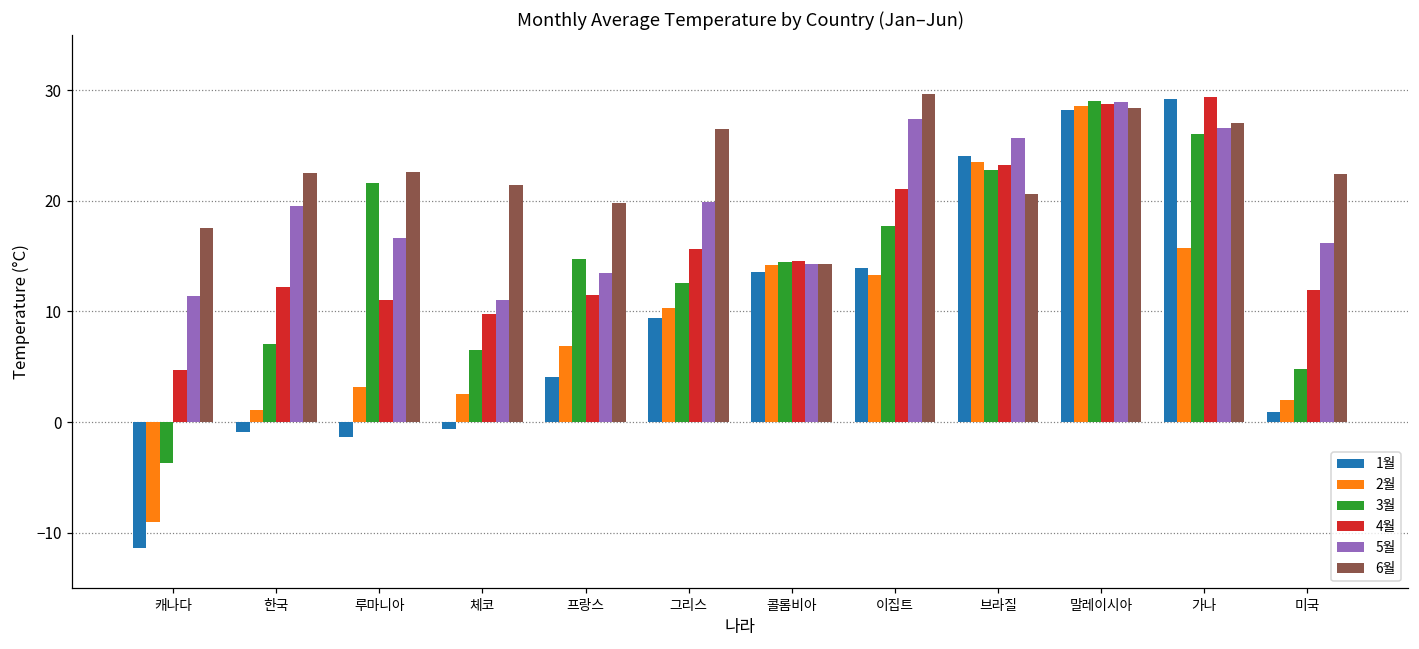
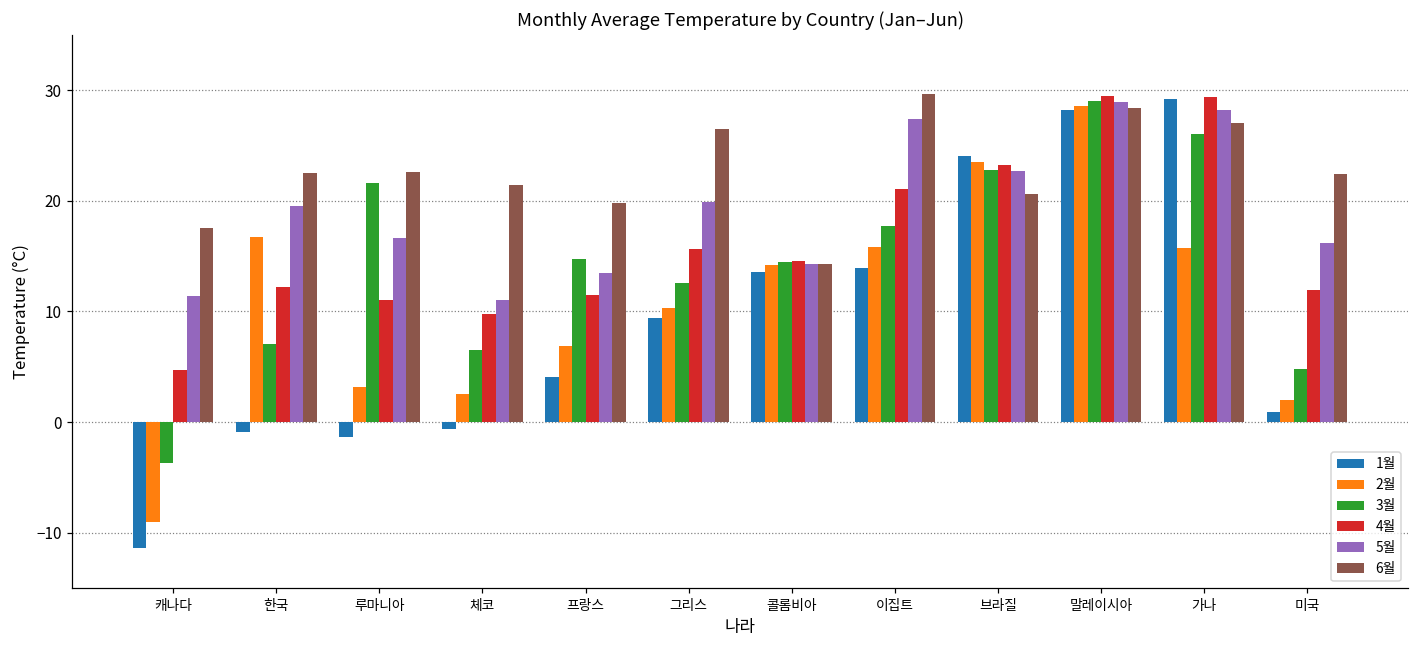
  {
    "1월": {
      "캐나다": -11.4,
      "한국": -0.9,
      "루마니아": -1.3,
      "체코": -0.6,
      "프랑스": 4.1,
      "그리스": 9.4,
      "콜롬비아": 13.6,
      "이집트": 13.9,
      "브라질": 24.0,
      "말레이시아": 28.2,
      "가나": 29.2,
      "미국": 0.9
    },
    "2월": {
      "캐나다": -9.0,
-     "한국": 1.1,
+     "한국": 16.7,
      "루마니아": 3.2,
      "체코": 2.5,
      "프랑스": 6.9,
      "그리스": 10.3,
      "콜롬비아": 14.2,
-     "이집트": 13.3,
+     "이집트": 15.8,
      "브라질": 23.5,
      "말레이시아": 28.6,
      "가나": 15.7,
      "미국": 2.0
    },
    "3월": {
      "캐나다": -3.7,
      "한국": 7.1,
      "루마니아": 21.6,
      "체코": 6.5,
      "프랑스": 14.7,
      "그리스": 12.6,
      "콜롬비아": 14.5,
      "이집트": 17.7,
      "브라질": 22.8,
      "말레이시아": 29.0,
      "가나": 26.0,
      "미국": 4.8
    },
    "4월": {
      "캐나다": 4.7,
      "한국": 12.2,
      "루마니아": 11.0,
      "체코": 9.8,
      "프랑스": 11.5,
      "그리스": 15.6,
      "콜롬비아": 14.6,
      "이집트": 21.1,
      "브라질": 23.2,
-     "말레이시아": 28.7,
+     "말레이시아": 29.5,
      "가나": 29.4,
      "미국": 11.9
    },
    "5월": {
      "캐나다": 11.4,
      "한국": 19.5,
      "루마니아": 16.6,
      "체코": 11.0,
      "프랑스": 13.5,
      "그리스": 19.9,
      "콜롬비아": 14.3,
      "이집트": 27.4,
-     "브라질": 25.7,
+     "브라질": 22.7,
      "말레이시아": 28.9,
-     "가나": 26.6,
+     "가나": 28.2,
      "미국": 16.2
    },
    "6월": {
      "캐나다": 17.5,
      "한국": 22.5,
      "루마니아": 22.6,
      "체코": 21.4,
      "프랑스": 19.8,
      "그리스": 26.5,
      "콜롬비아": 14.3,
      "이집트": 29.6,
      "브라질": 20.6,
      "말레이시아": 28.4,
      "가나": 27.0,
      "미국": 22.4
    }
  }
